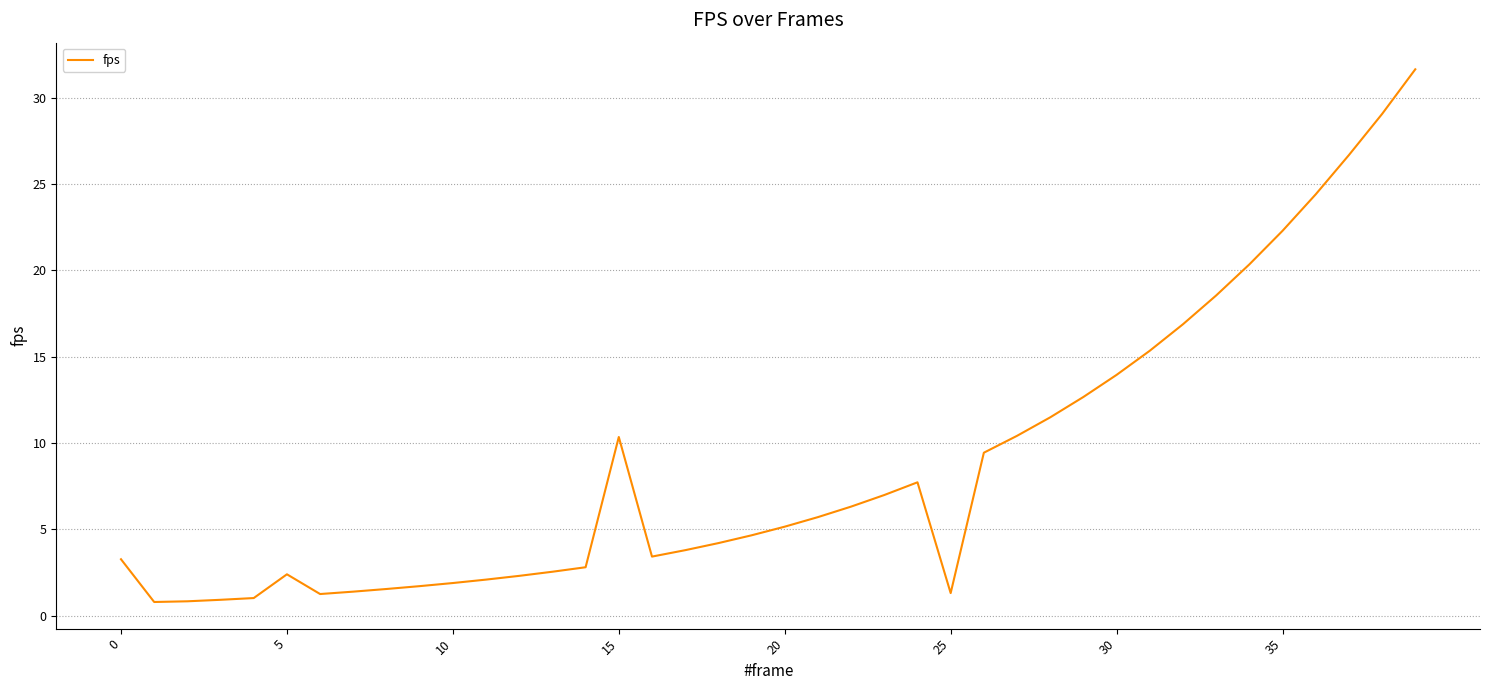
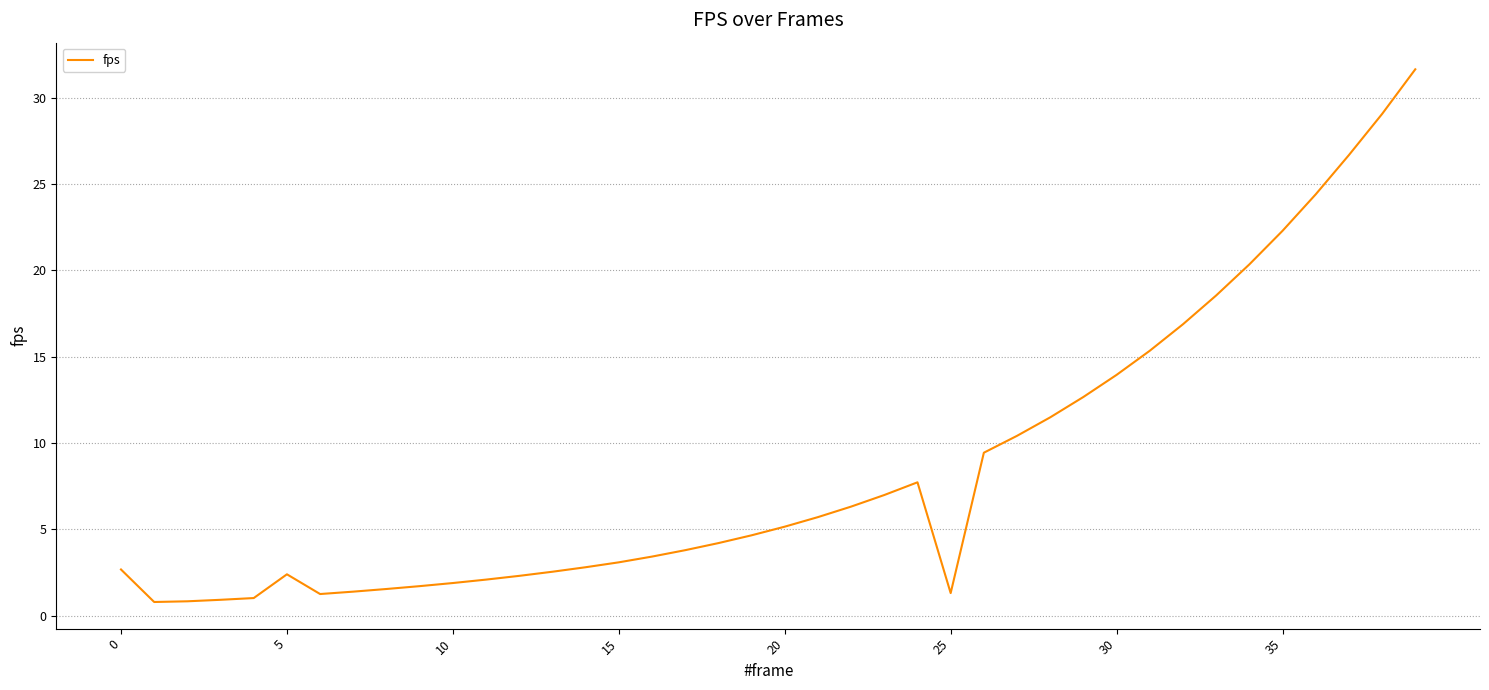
  {
-   "0": 3.3,
+   "0": 2.7,
    "5": 2.4,
    "10": 1.9,
-   "15": 10.3,
+   "15": 3.1,
    "20": 5.2,
    "25": 1.3,
    "30": 13.9,
    "35": 22.3
  }
